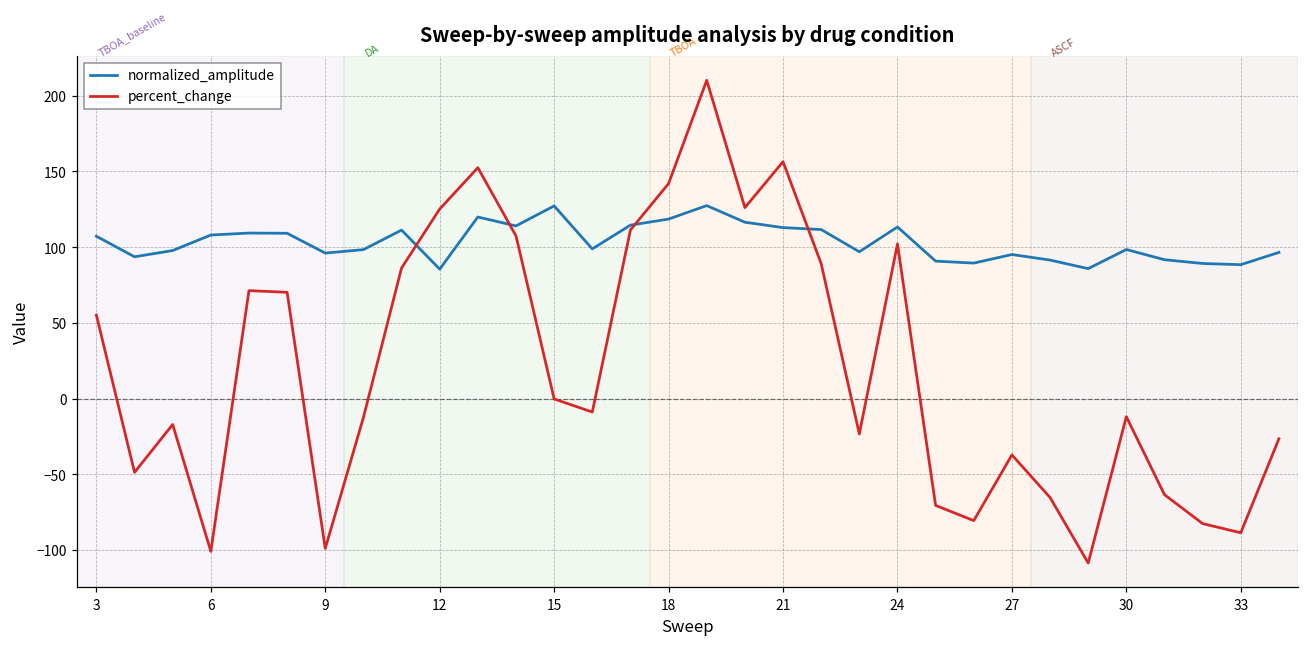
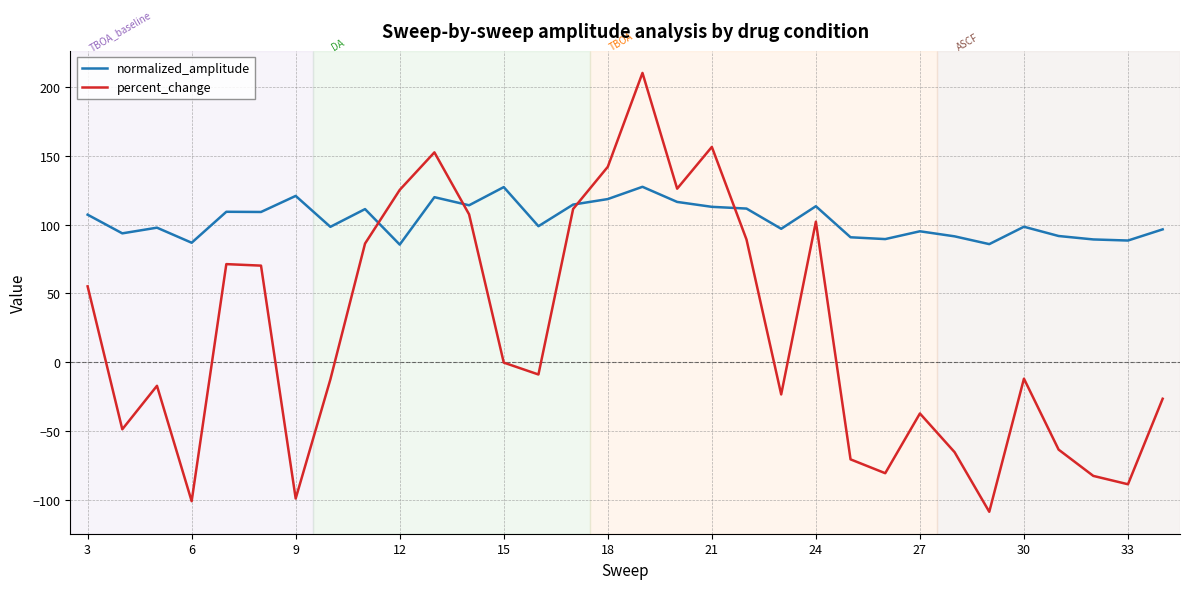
  {
    "normalized_amplitude": {
      "3": 107,
-     "6": 108,
-     "9": 96,
+     "6": 87,
+     "9": 121,
      "12": 85,
      "15": 127,
      "18": 119,
      "21": 113,
      "24": 113,
      "27": 95,
      "30": 98,
      "33": 88
    },
    "percent_change": {
      "3": 55,
      "6": -101,
      "9": -99,
      "12": 125,
      "15": 0,
      "18": 142,
      "21": 156,
      "24": 102,
      "27": -37,
      "30": -12,
      "33": -89
    }
  }
